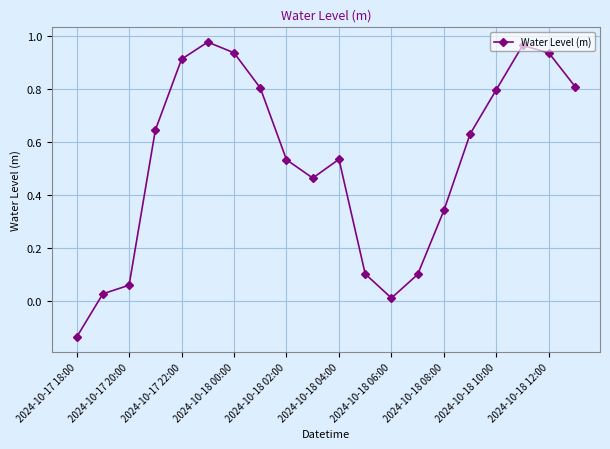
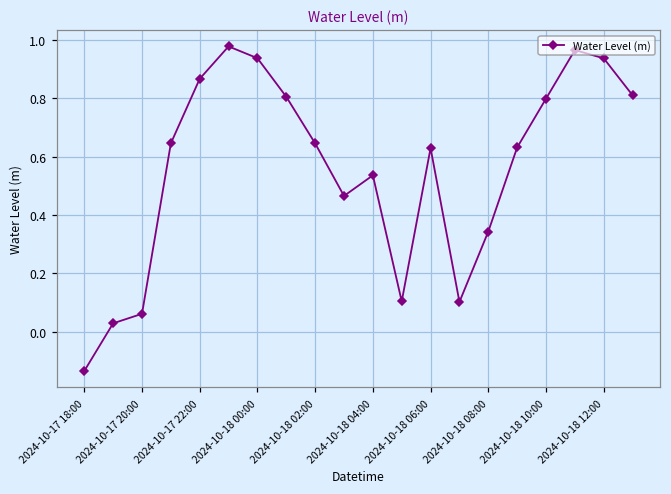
  {
    "2024-10-17 18:00": -0.13,
    "2024-10-17 20:00": 0.06,
-   "2024-10-17 22:00": 0.91,
+   "2024-10-17 22:00": 0.87,
    "2024-10-18 00:00": 0.94,
-   "2024-10-18 02:00": 0.53,
+   "2024-10-18 02:00": 0.64,
    "2024-10-18 04:00": 0.54,
-   "2024-10-18 06:00": 0.01,
+   "2024-10-18 06:00": 0.63,
    "2024-10-18 08:00": 0.34,
    "2024-10-18 10:00": 0.80,
    "2024-10-18 12:00": 0.94
  }
